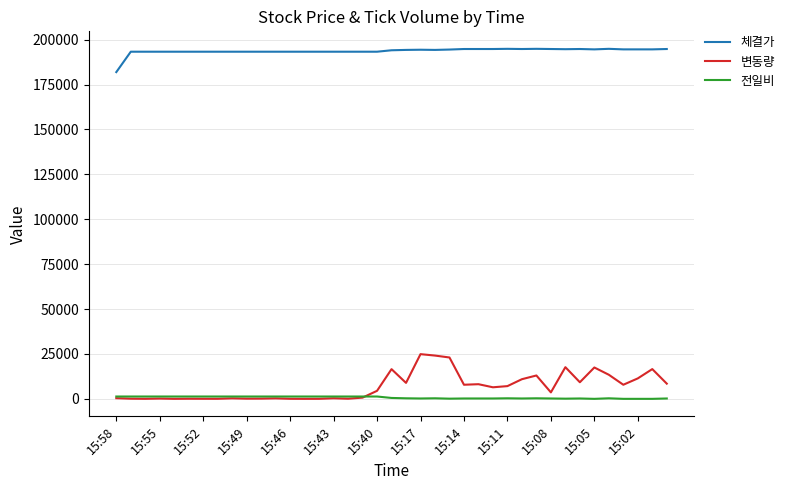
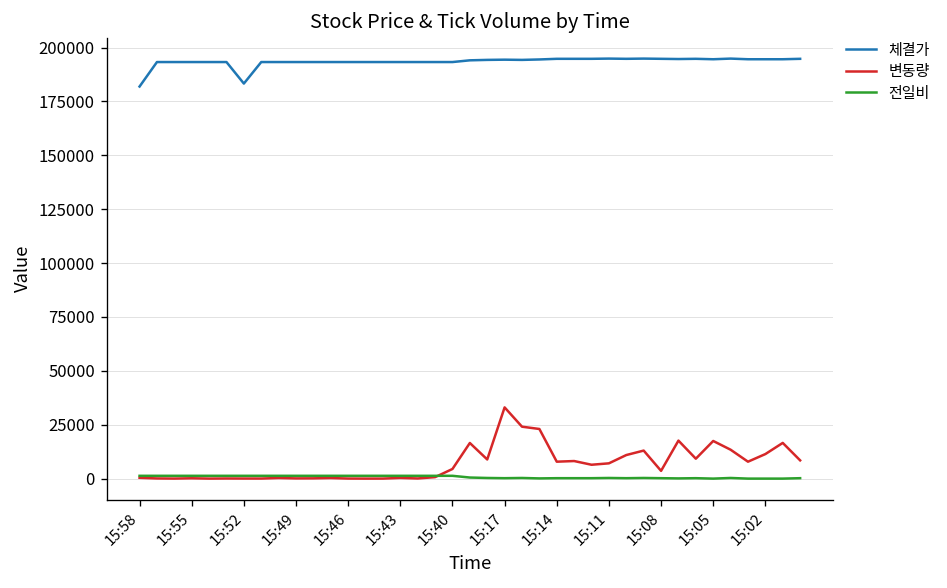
  {
    "체결가": {
      "15:58": 182000,
      "15:55": 193000,
-     "15:52": 193000,
+     "15:52": 183000,
      "15:49": 193000,
      "15:46": 193000,
      "15:43": 193000,
      "15:40": 193000,
      "15:17": 194000,
      "15:14": 195000,
      "15:11": 195000,
      "15:08": 195000,
      "15:05": 195000,
      "15:02": 195000
    },
    "변동량": {
      "15:40": 4000,
-     "15:17": 25000,
+     "15:17": 33000,
      "15:14": 8000,
      "15:11": 7000,
      "15:08": 4000,
      "15:05": 17000,
      "15:02": 11000
    },
    "전일비": {
      "15:40": 1000,
      "15:17": 0,
      "15:14": 0,
      "15:11": 0,
      "15:08": 0,
      "15:05": 0,
      "15:02": 0
    }
  }
